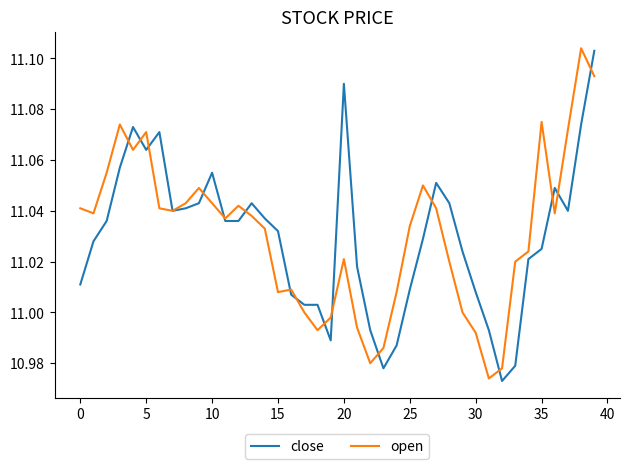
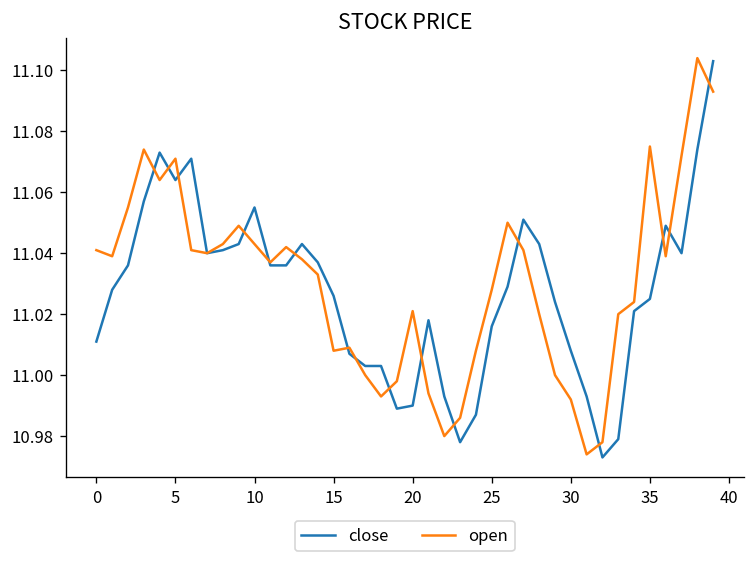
  {
    "close": {
      "0": 11.011,
      "5": 11.064,
      "10": 11.055,
-     "15": 11.032,
-     "20": 11.09,
-     "25": 11.009,
+     "15": 11.026,
+     "20": 10.99,
+     "25": 11.016,
      "30": 11.008,
      "35": 11.025
    },
    "open": {
      "0": 11.041,
      "5": 11.071,
      "10": 11.043,
      "15": 11.008,
      "20": 11.021,
-     "25": 11.034,
+     "25": 11.028,
      "30": 10.992,
      "35": 11.075
    }
  }
